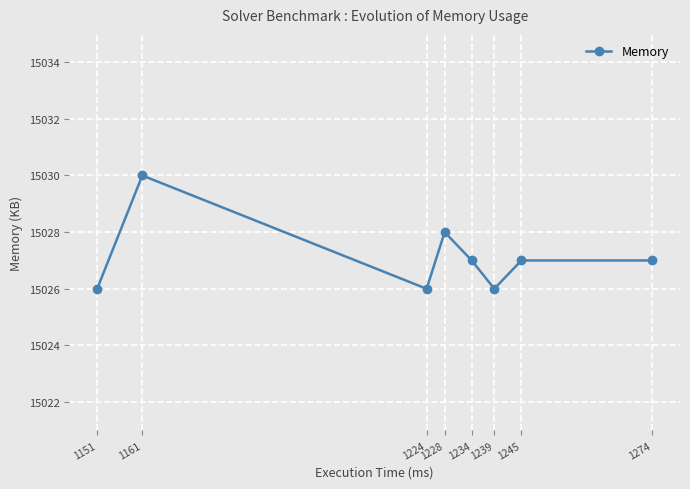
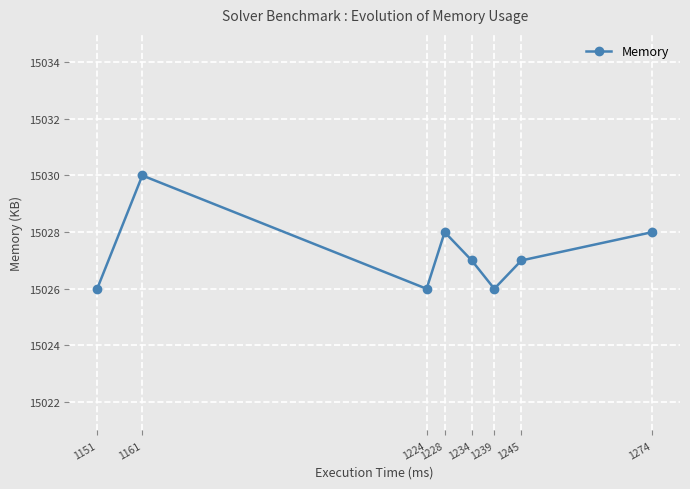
  {
    "1151": 15026,
    "1161": 15030,
    "1224": 15026,
    "1228": 15028,
    "1234": 15027,
    "1239": 15026,
    "1245": 15027,
-   "1274": 15027
+   "1274": 15028
  }
